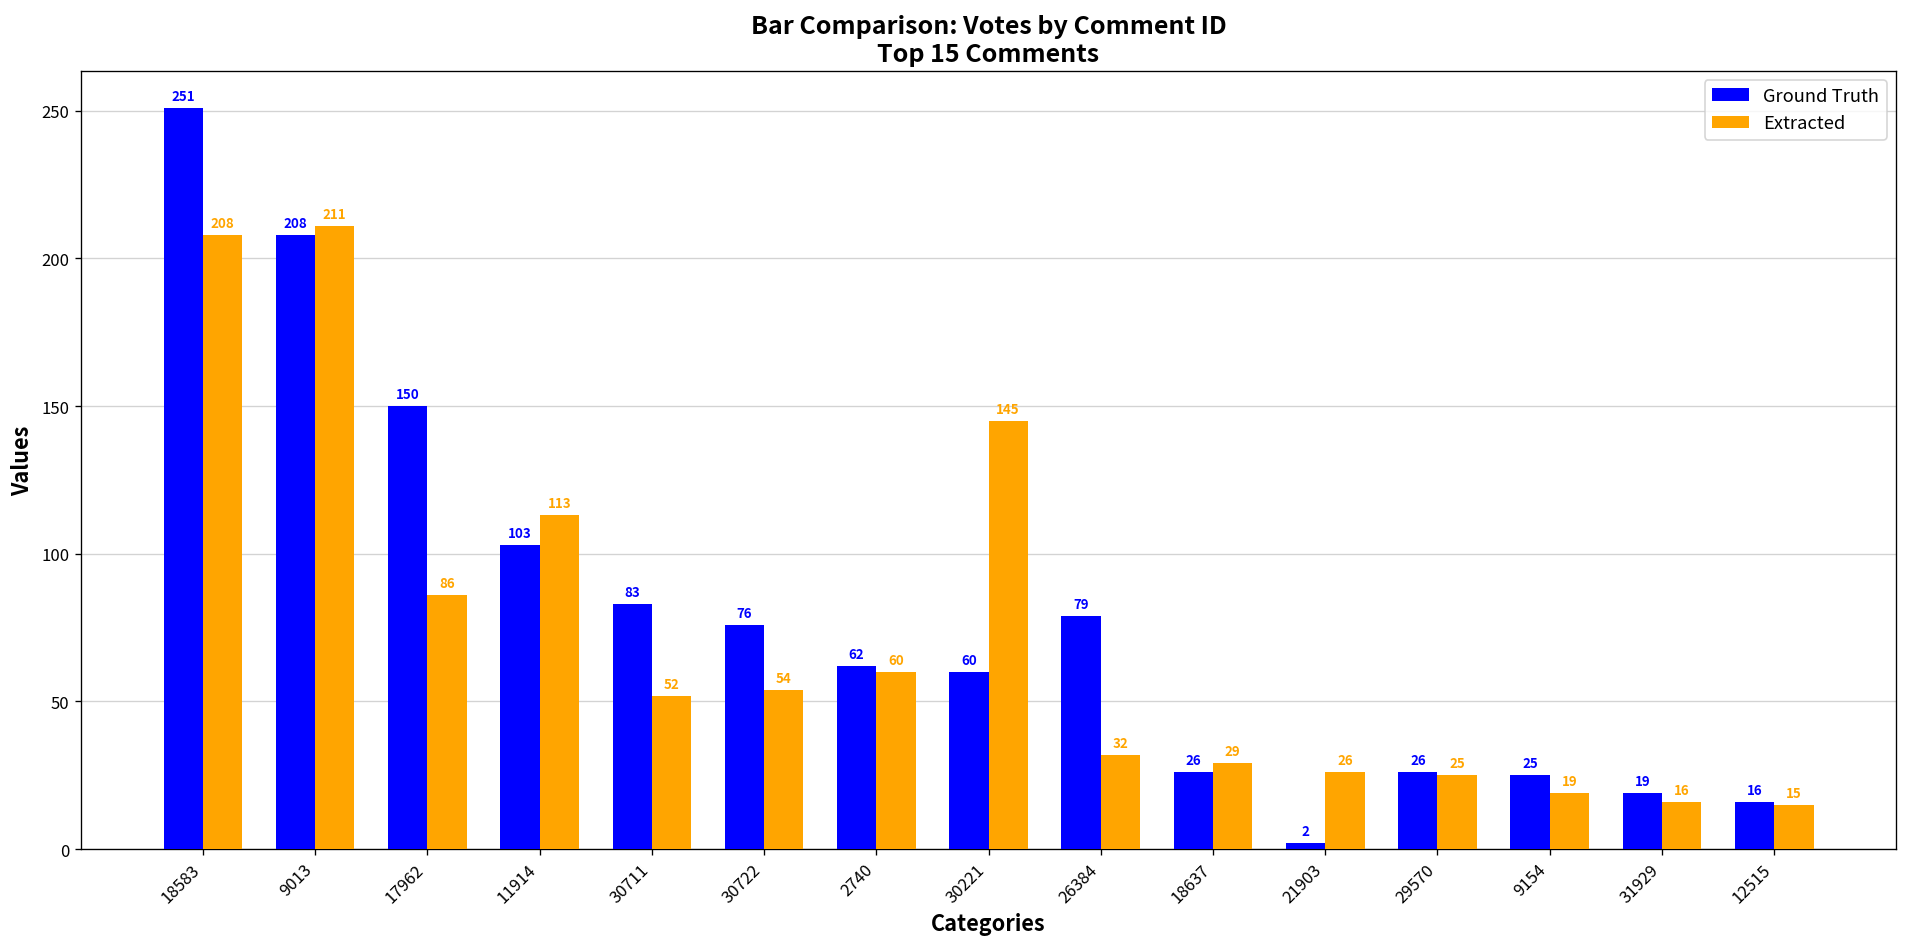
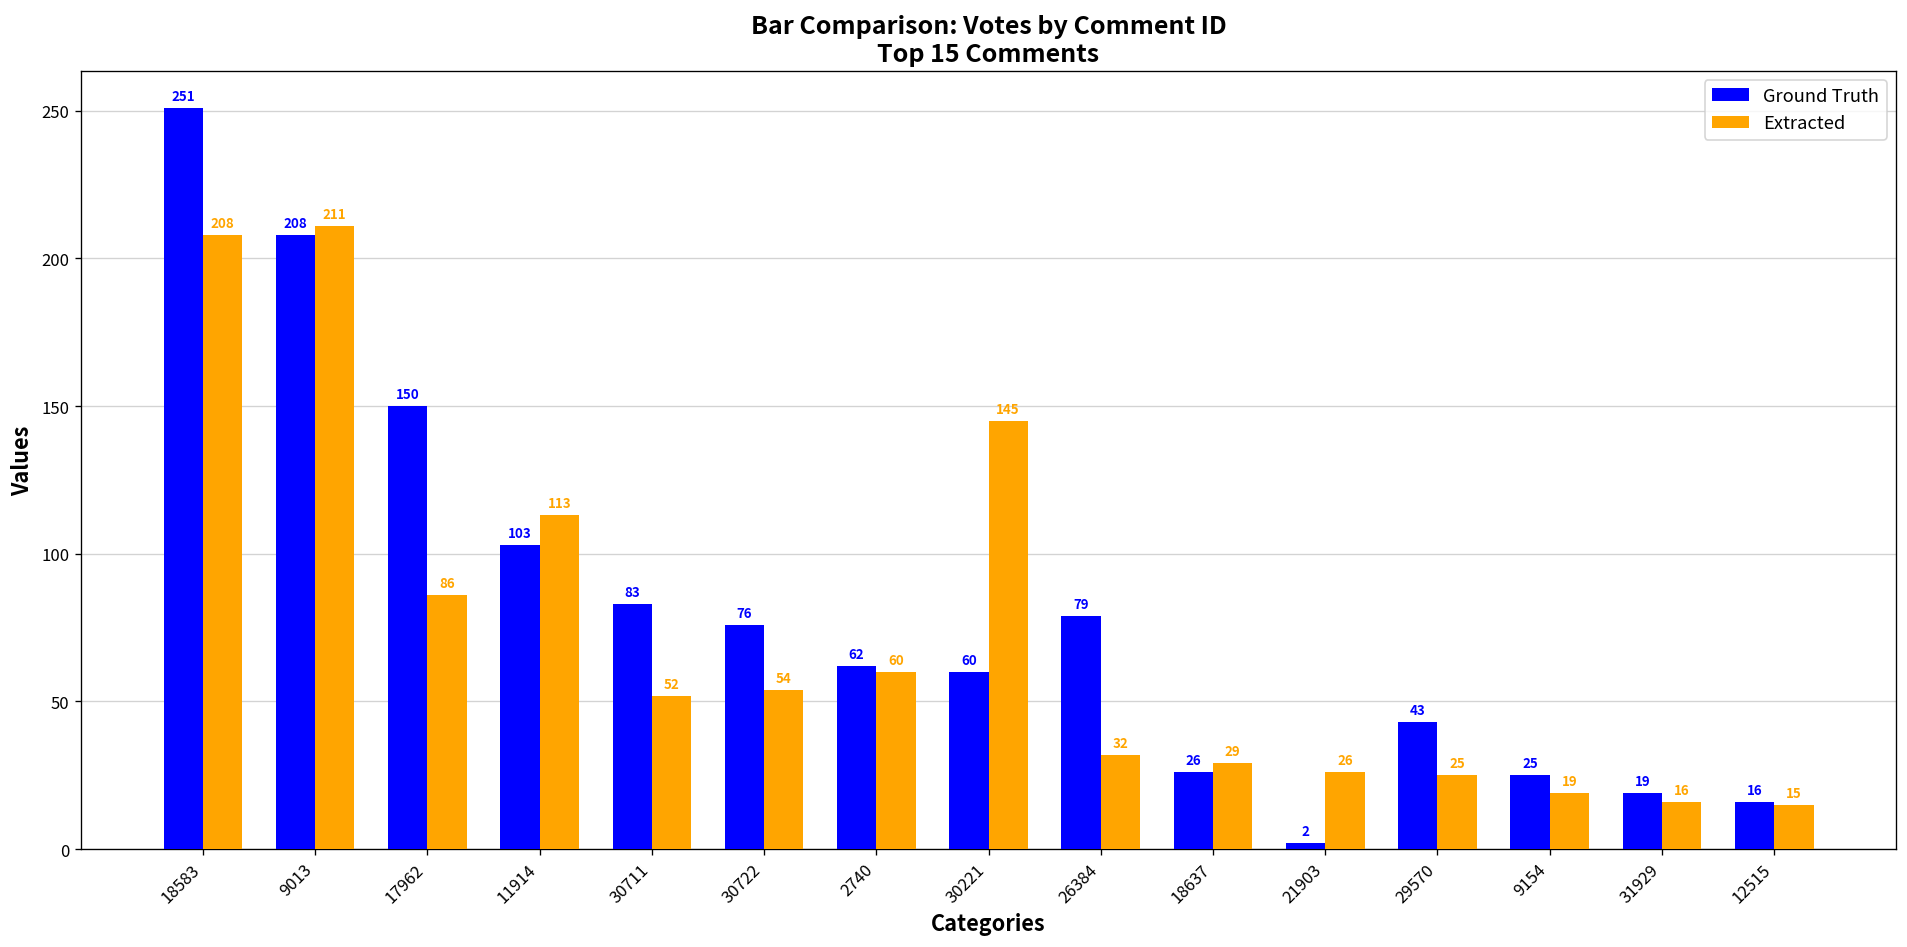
  {
    "Ground Truth": {
      "18583": 251,
      "9013": 208,
      "17962": 150,
      "11914": 103,
      "30711": 83,
      "30722": 76,
      "2740": 62,
      "30221": 60,
      "26384": 79,
      "18637": 26,
      "21903": 2,
-     "29570": 26,
+     "29570": 43,
      "9154": 25,
      "31929": 19,
      "12515": 16
    },
    "Extracted": {
      "18583": 208,
      "9013": 211,
      "17962": 86,
      "11914": 113,
      "30711": 52,
      "30722": 54,
      "2740": 60,
      "30221": 145,
      "26384": 32,
      "18637": 29,
      "21903": 26,
      "29570": 25,
      "9154": 19,
      "31929": 16,
      "12515": 15
    }
  }
